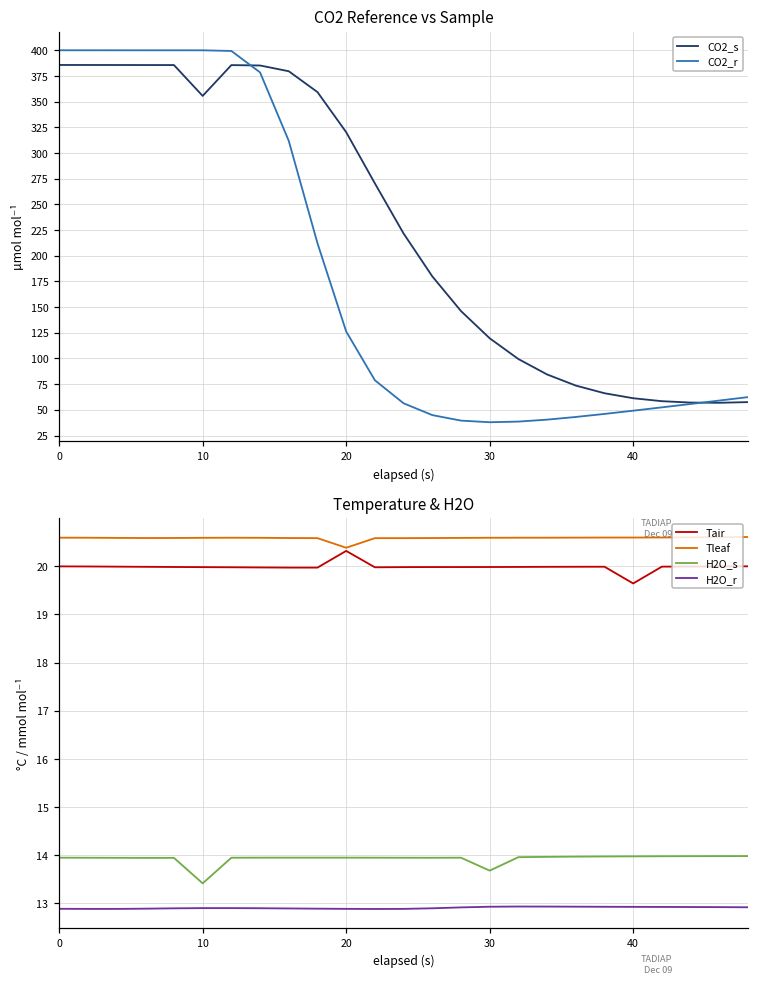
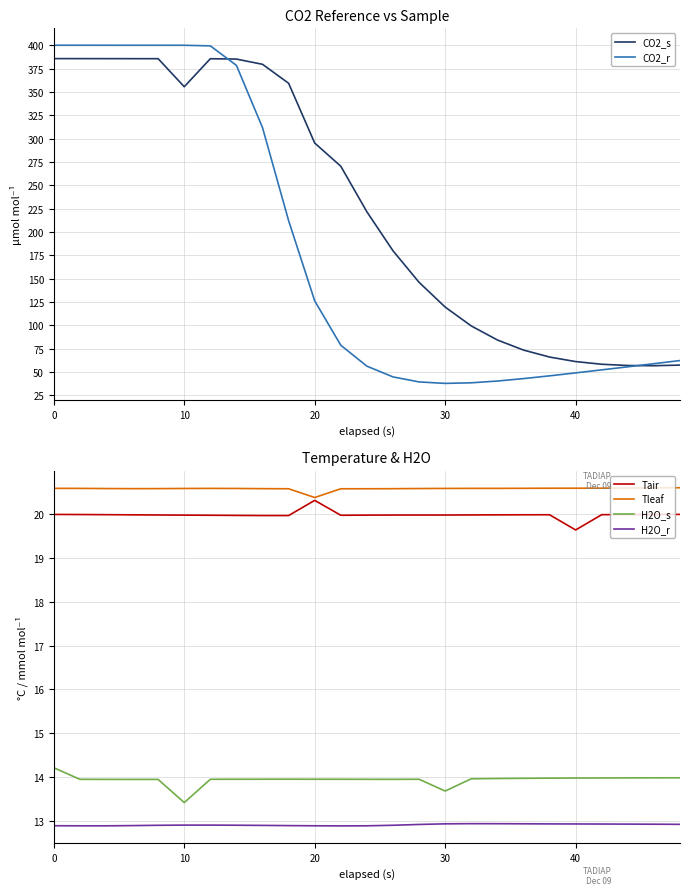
  {
    "CO2 Reference vs Sample": {
      "CO2_s": {
        "0": 390,
        "10": 360,
-       "20": 320,
+       "20": 300,
        "30": 120,
        "40": 60
      },
      "CO2_r": {
        "0": 400,
        "10": 400,
        "20": 130,
        "30": 40,
        "40": 50
      }
    },
    "Temperature & H2O": {
      "Tair": {
        "0": 20.0,
        "10": 20.0,
        "20": 20.3,
        "30": 20.0,
        "40": 19.6
      },
      "Tleaf": {
        "0": 20.6,
        "10": 20.6,
        "20": 20.4,
        "30": 20.6,
        "40": 20.6
      },
      "H2O_s": {
-       "0": 13.9,
+       "0": 14.2,
        "10": 13.4,
        "20": 13.9,
        "30": 13.7,
        "40": 14.0
      },
      "H2O_r": {
        "0": 12.9,
        "10": 12.9,
        "20": 12.9,
        "30": 12.9,
        "40": 12.9
      }
    }
  }
